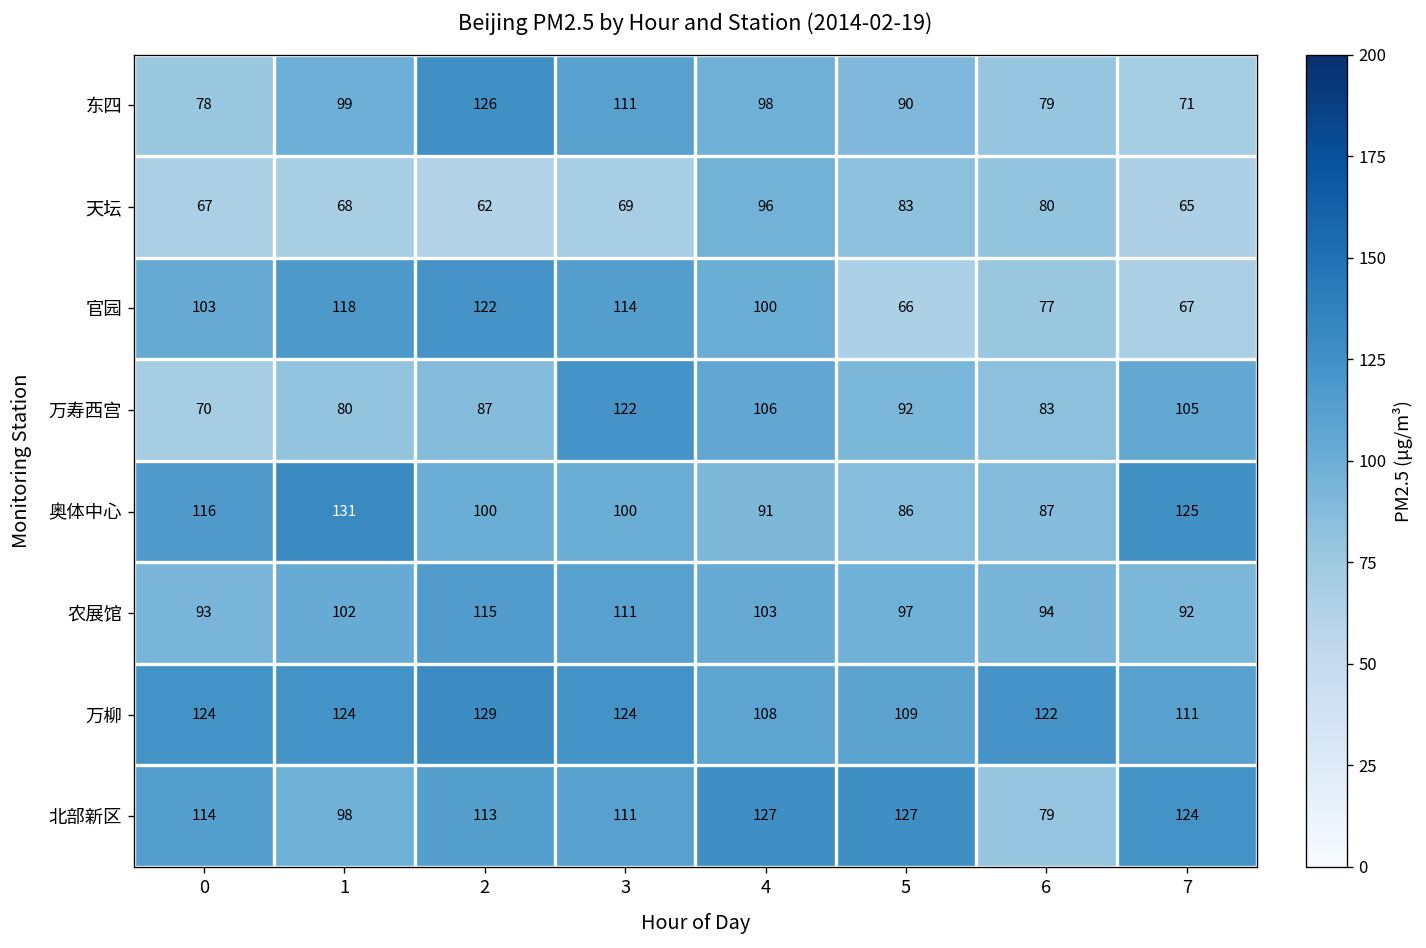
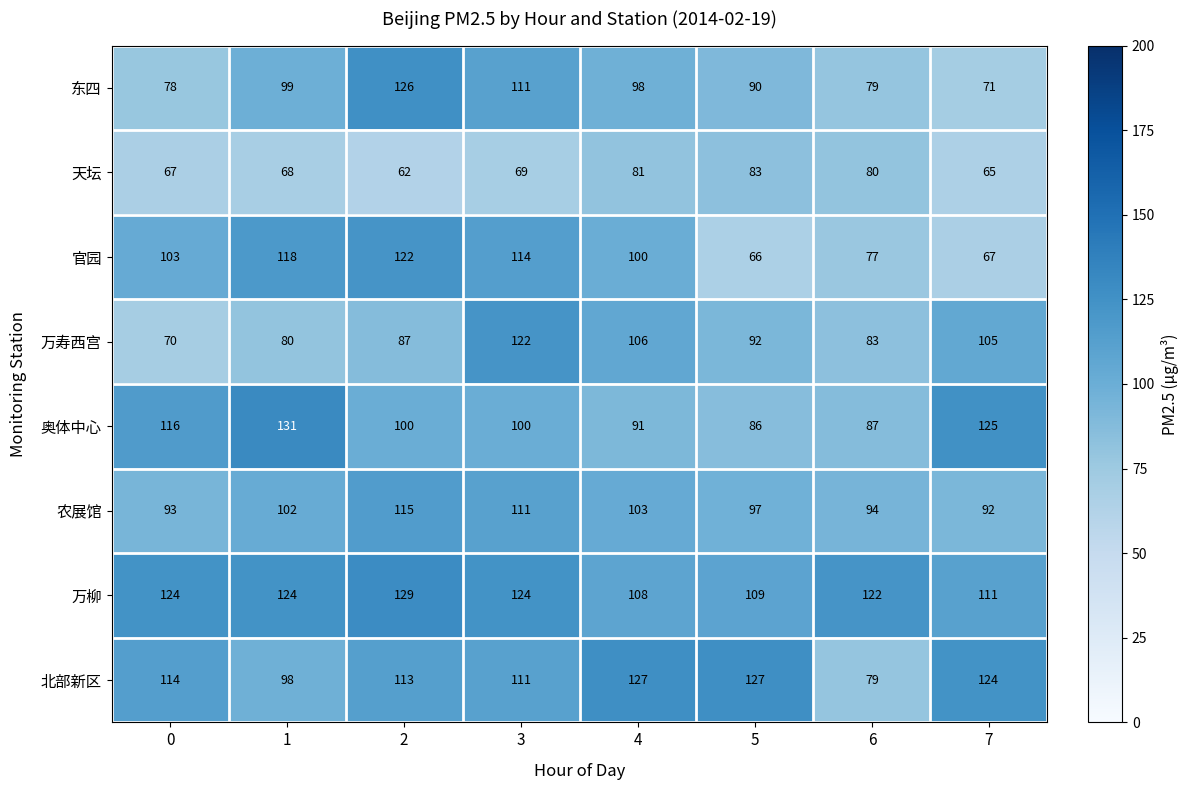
  {
    "东四": {
      "0": 78,
      "1": 99,
      "2": 126,
      "3": 111,
      "4": 98,
      "5": 90,
      "6": 79,
      "7": 71
    },
    "天坛": {
      "0": 67,
      "1": 68,
      "2": 62,
      "3": 69,
-     "4": 96,
+     "4": 81,
      "5": 83,
      "6": 80,
      "7": 65
    },
    "官园": {
      "0": 103,
      "1": 118,
      "2": 122,
      "3": 114,
      "4": 100,
      "5": 66,
      "6": 77,
      "7": 67
    },
    "万寿西宫": {
      "0": 70,
      "1": 80,
      "2": 87,
      "3": 122,
      "4": 106,
      "5": 92,
      "6": 83,
      "7": 105
    },
    "奥体中心": {
      "0": 116,
      "1": 131,
      "2": 100,
      "3": 100,
      "4": 91,
      "5": 86,
      "6": 87,
      "7": 125
    },
    "农展馆": {
      "0": 93,
      "1": 102,
      "2": 115,
      "3": 111,
      "4": 103,
      "5": 97,
      "6": 94,
      "7": 92
    },
    "万柳": {
      "0": 124,
      "1": 124,
      "2": 129,
      "3": 124,
      "4": 108,
      "5": 109,
      "6": 122,
      "7": 111
    },
    "北部新区": {
      "0": 114,
      "1": 98,
      "2": 113,
      "3": 111,
      "4": 127,
      "5": 127,
      "6": 79,
      "7": 124
    }
  }
